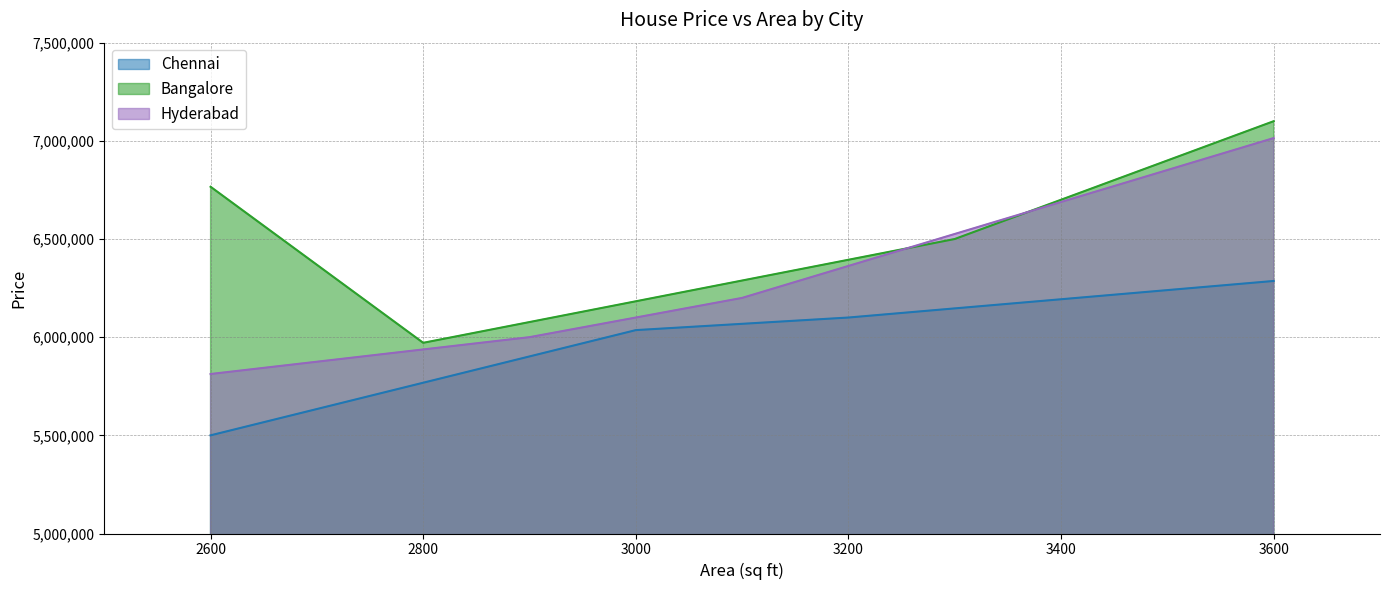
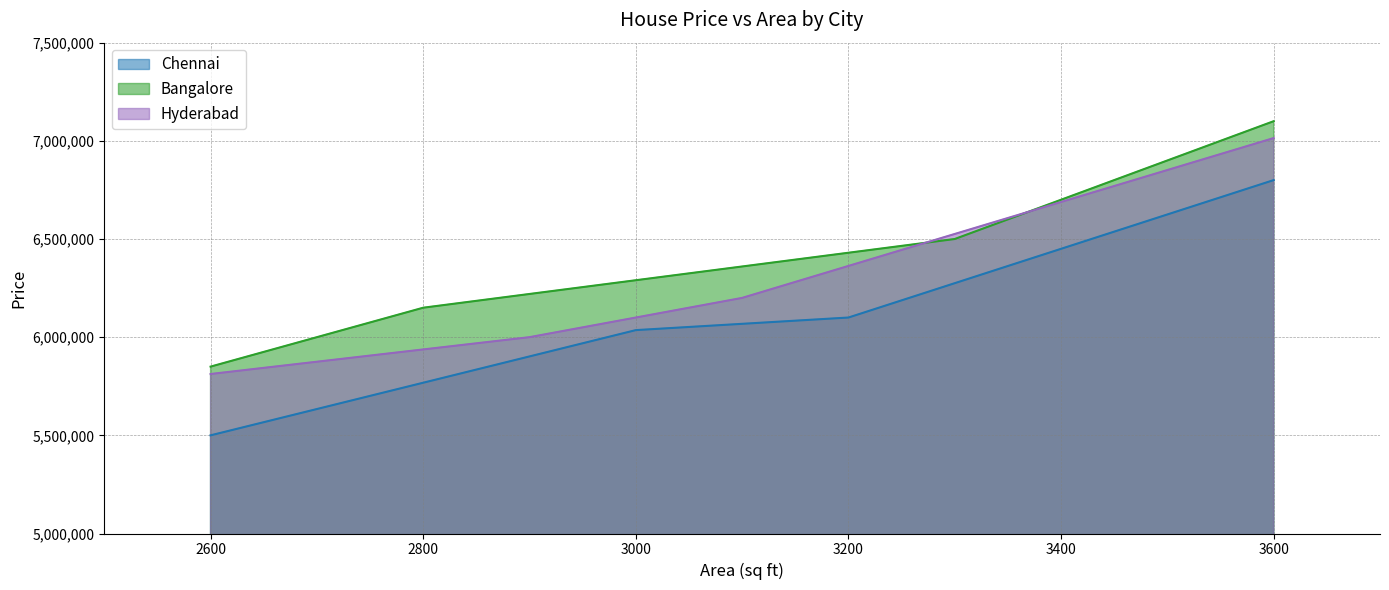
  {
    "Chennai": {
      "2600": "5,500,000",
      "3000": "6,040,000",
      "3200": "6,100,000",
-     "3600": "6,290,000"
+     "3600": "6,800,000"
    },
    "Bangalore": {
-     "2600": "6,770,000",
-     "2800": "5,970,000",
+     "2600": "5,850,000",
+     "2800": "6,150,000",
      "3600": "7,100,000"
    },
    "Hyderabad": {
      "2600": "5,810,000",
      "3600": "7,010,000"
    }
  }
